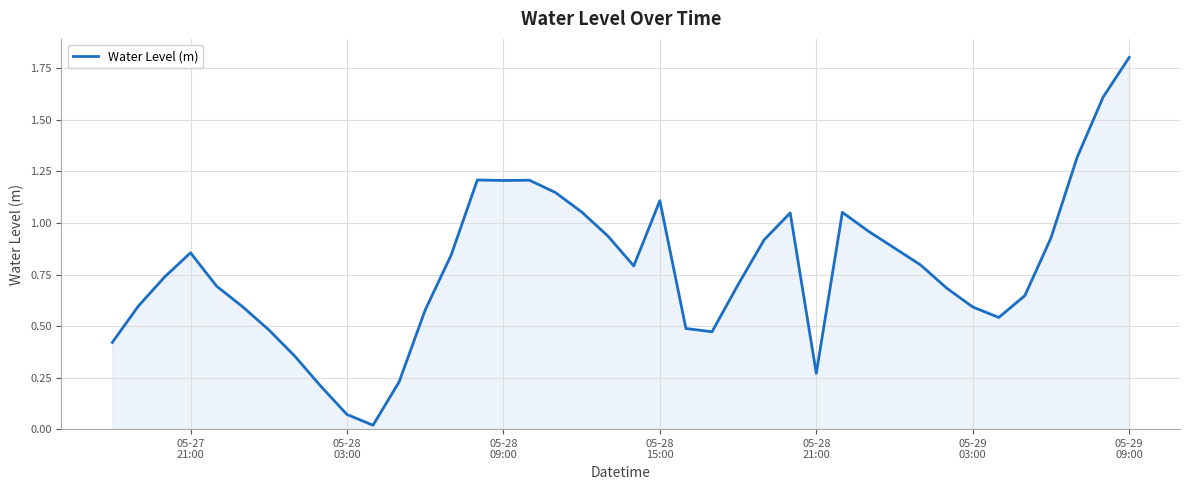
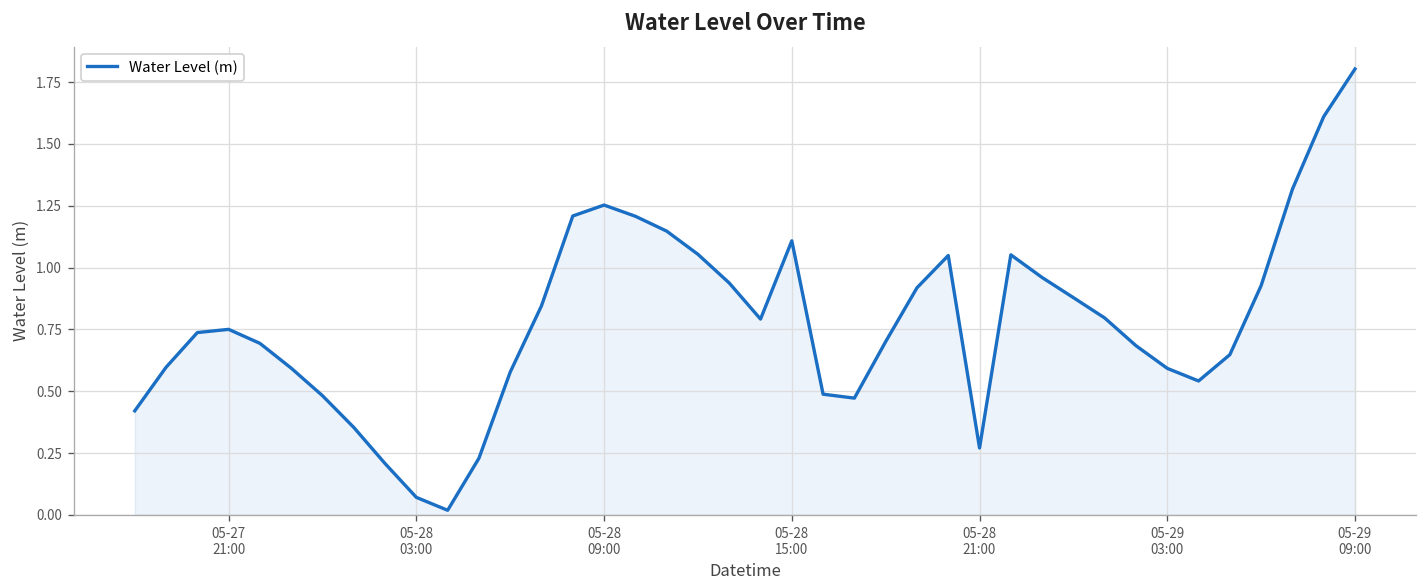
  {
-   "05-27 21:00": 0.86,
+   "05-27 21:00": 0.75,
    "05-28 03:00": 0.07,
-   "05-28 09:00": 1.21,
+   "05-28 09:00": 1.25,
    "05-28 15:00": 1.11,
    "05-28 21:00": 0.27,
    "05-29 03:00": 0.59,
    "05-29 09:00": 1.80
  }
